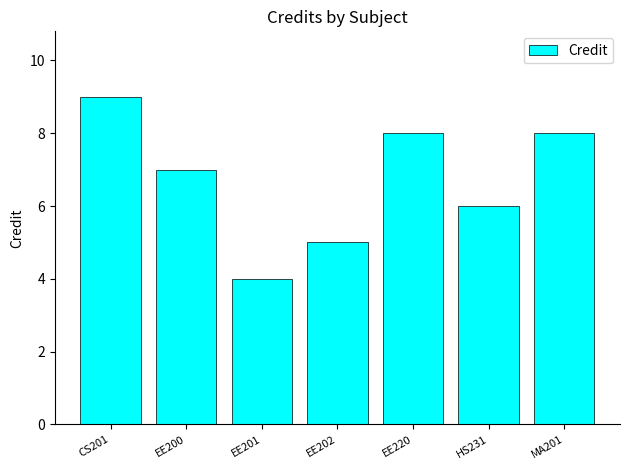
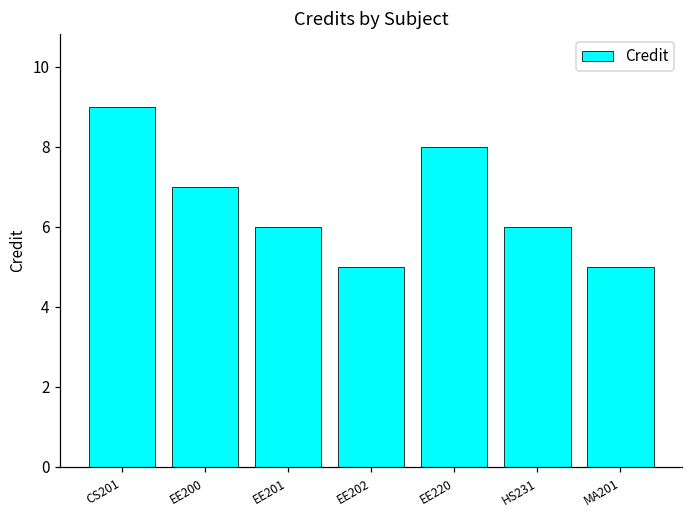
  {
    "CS201": 9,
    "EE200": 7,
-   "EE201": 4,
+   "EE201": 6,
    "EE202": 5,
    "EE220": 8,
    "HS231": 6,
-   "MA201": 8
+   "MA201": 5
  }
